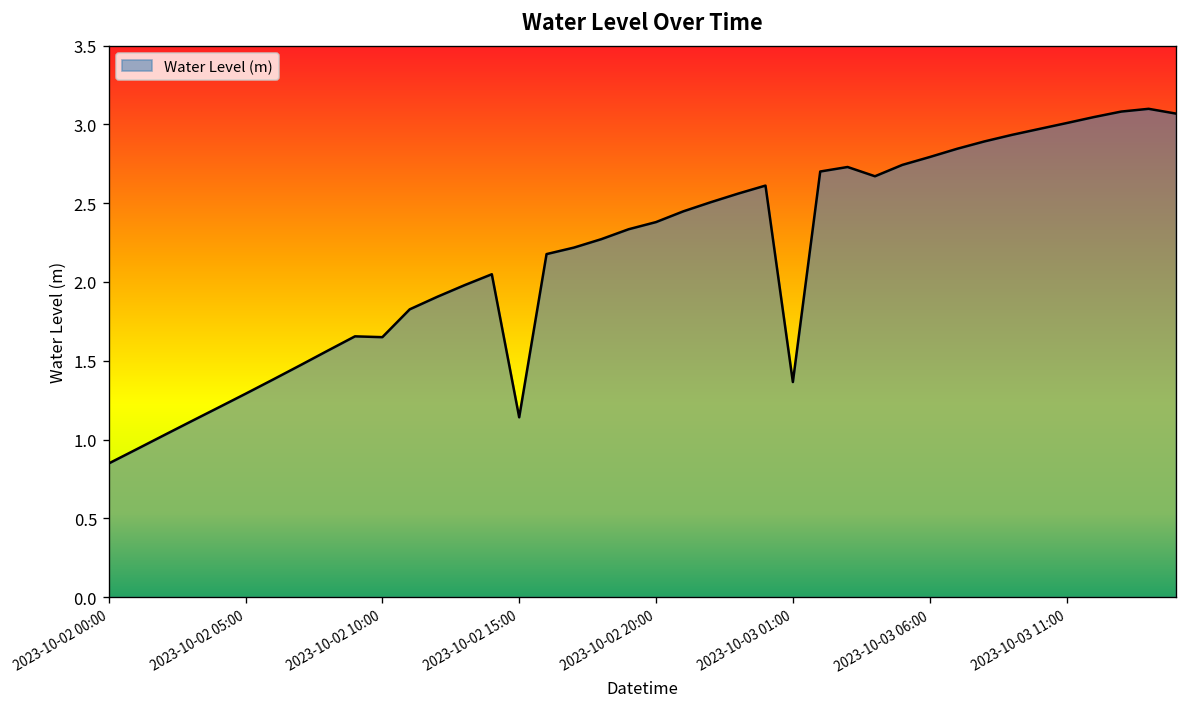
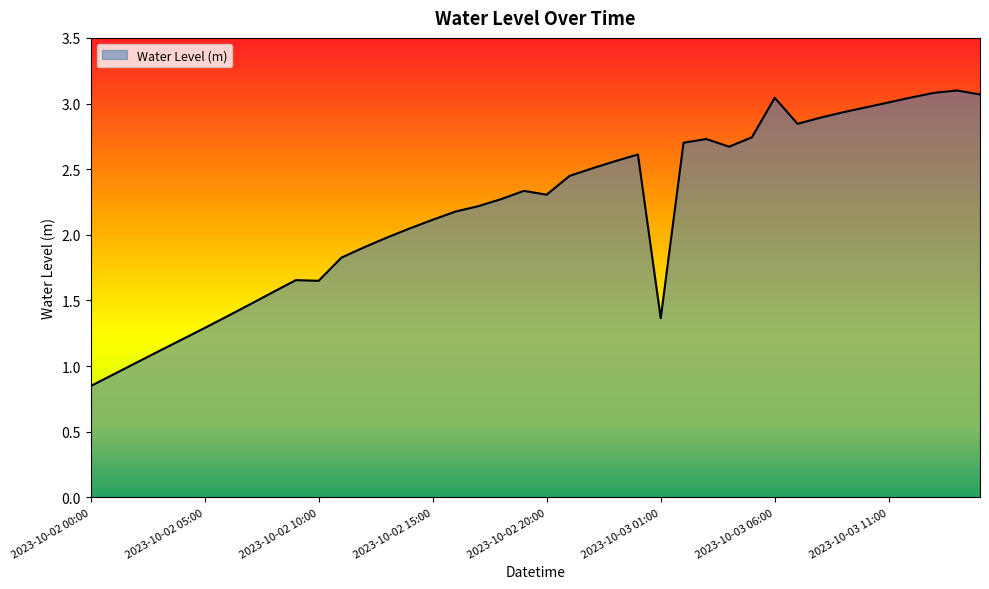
  {
    "2023-10-02 00:00": 0.85,
    "2023-10-02 05:00": 1.29,
    "2023-10-02 10:00": 1.65,
-   "2023-10-02 15:00": 1.14,
-   "2023-10-02 20:00": 2.38,
+   "2023-10-02 15:00": 2.11,
+   "2023-10-02 20:00": 2.31,
    "2023-10-03 01:00": 1.36,
-   "2023-10-03 06:00": 2.79,
+   "2023-10-03 06:00": 3.04,
    "2023-10-03 11:00": 3.01
  }
